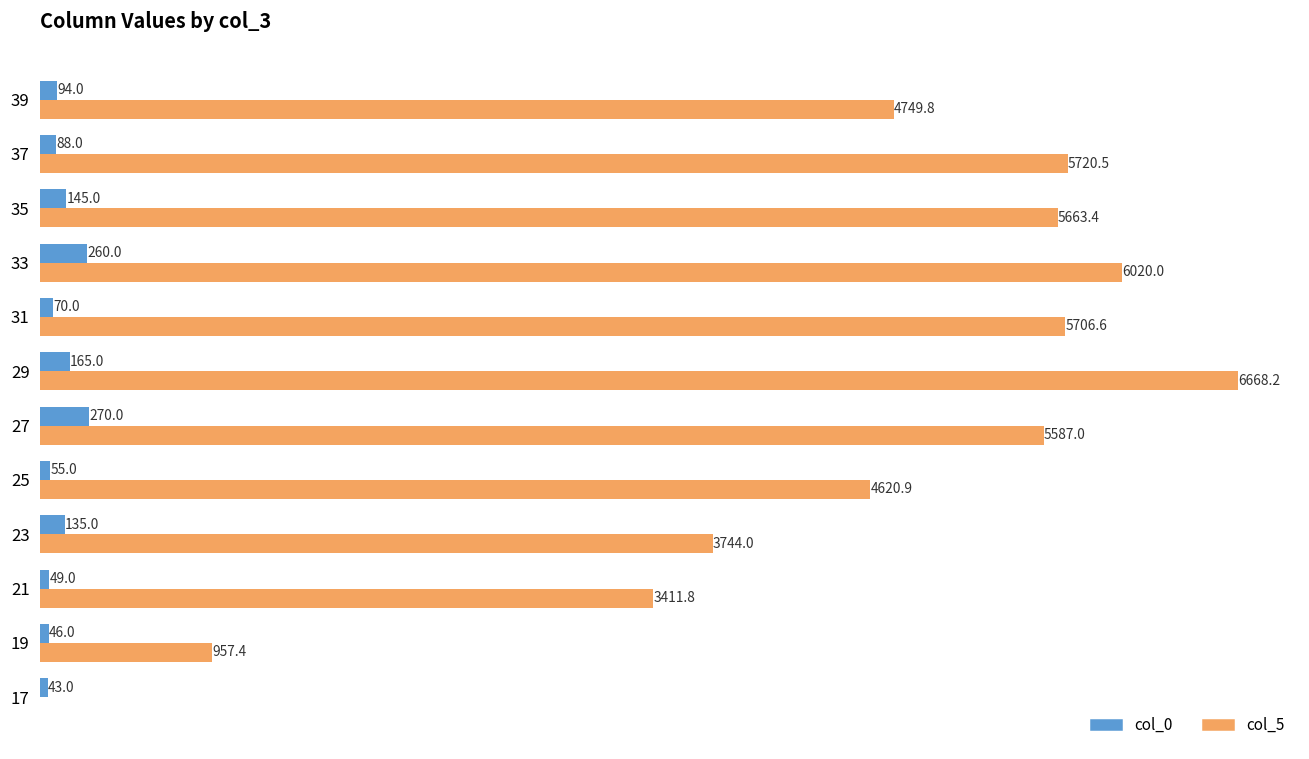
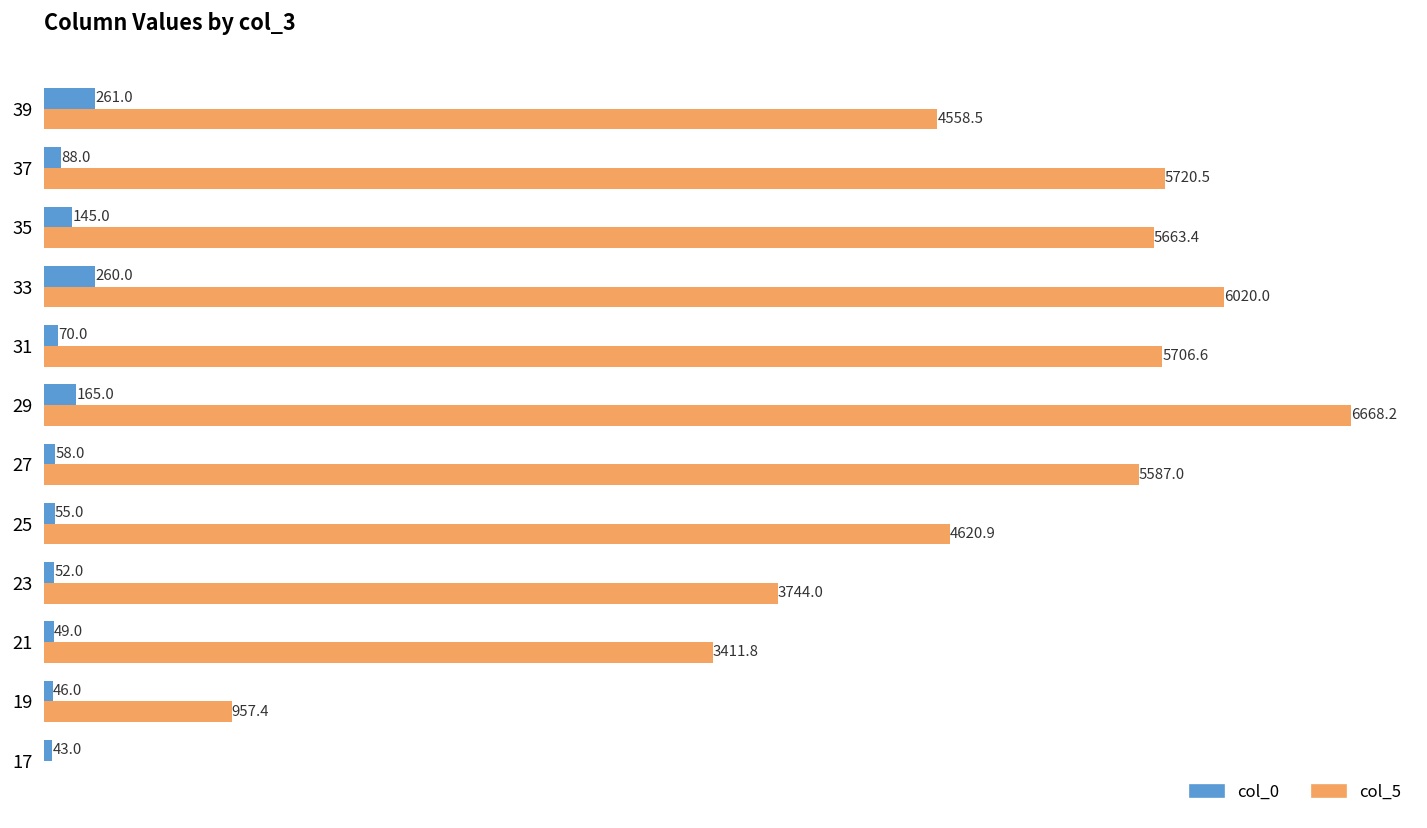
  {
    "col_0": {
-     "39": 94.0,
+     "39": 261.0,
      "37": 88.0,
      "35": 145.0,
      "33": 260.0,
      "31": 70.0,
      "29": 165.0,
-     "27": 270.0,
+     "27": 58.0,
      "25": 55.0,
-     "23": 135.0,
+     "23": 52.0,
      "21": 49.0,
      "19": 46.0,
      "17": 43.0
    },
    "col_5": {
-     "39": 4749.8,
+     "39": 4558.5,
      "37": 5720.5,
      "35": 5663.4,
      "33": 6020.0,
      "31": 5706.6,
      "29": 6668.2,
      "27": 5587.0,
      "25": 4620.9,
      "23": 3744.0,
      "21": 3411.8,
      "19": 957.4
    }
  }
